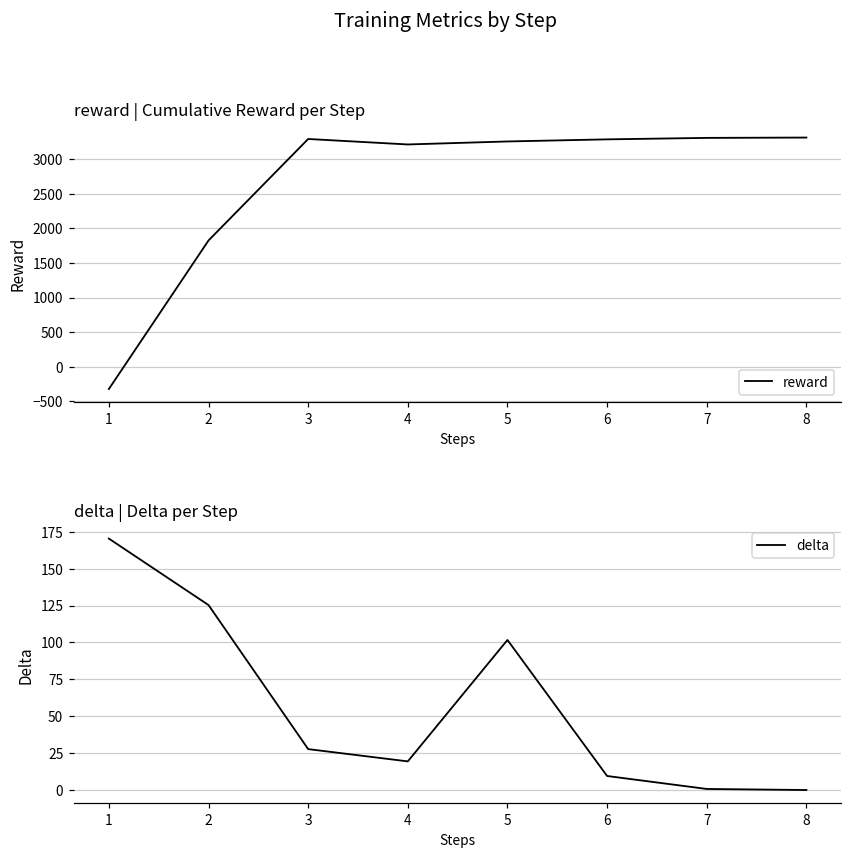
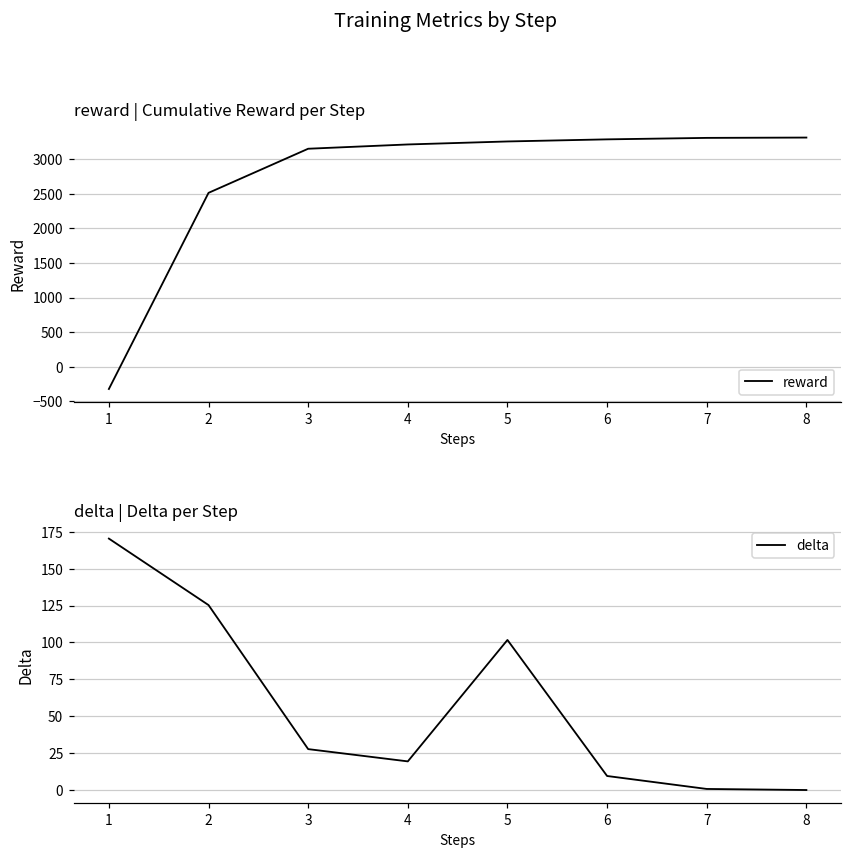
  {
    "reward | Cumulative Reward per Step": {
      "1": -300,
-     "2": 1800,
-     "3": 3300,
+     "2": 2500,
+     "3": 3100,
      "4": 3200,
      "5": 3300,
      "6": 3300,
      "7": 3300,
      "8": 3300
    },
    "delta | Delta per Step": {
      "1": 170,
      "2": 125,
      "3": 28,
      "4": 19,
      "5": 102,
      "6": 10,
      "7": 1,
      "8": 0
    }
  }
